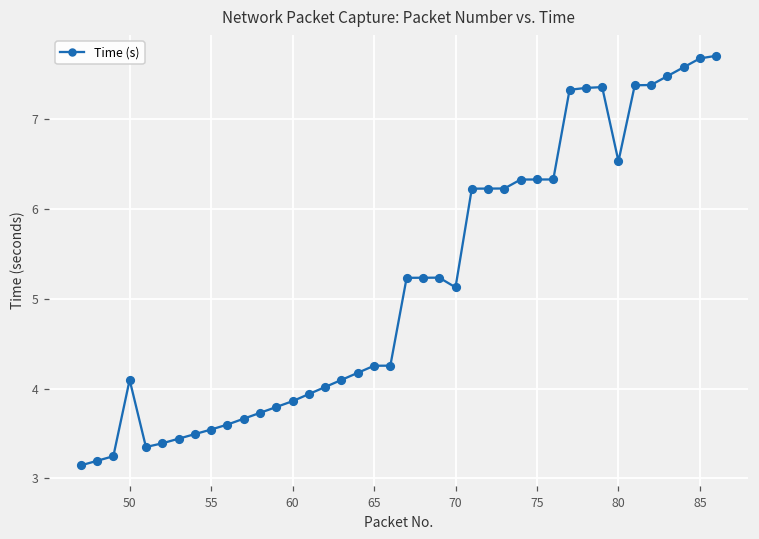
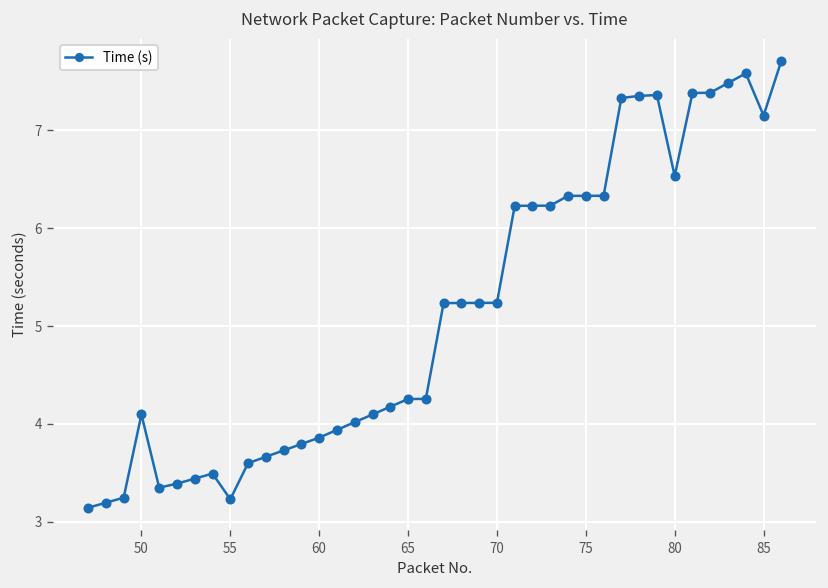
  {
    "50": 4.1,
-   "55": 3.5,
+   "55": 3.2,
    "60": 3.9,
    "65": 4.3,
-   "70": 5.1,
+   "70": 5.2,
    "75": 6.3,
    "80": 6.5,
-   "85": 7.7
+   "85": 7.2
  }
